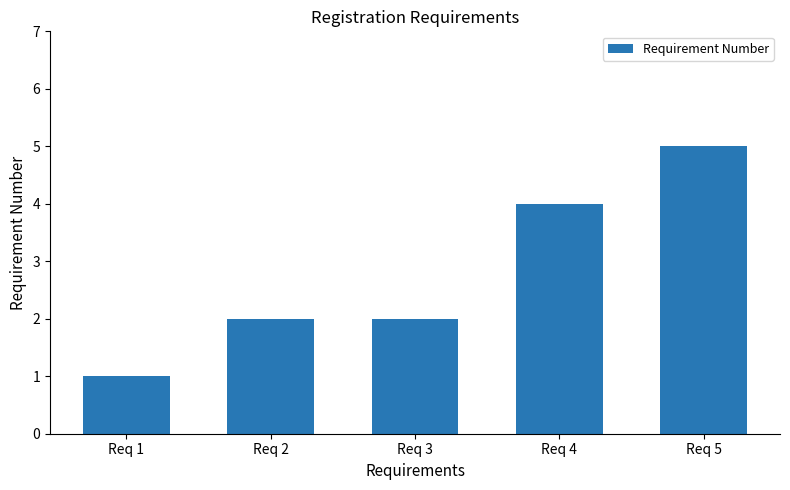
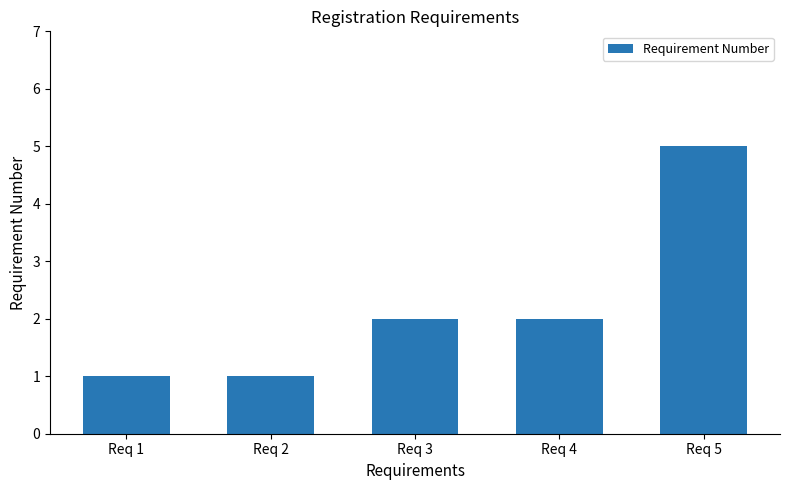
  {
    "Req 1": 1,
-   "Req 2": 2,
+   "Req 2": 1,
    "Req 3": 2,
-   "Req 4": 4,
+   "Req 4": 2,
    "Req 5": 5
  }
